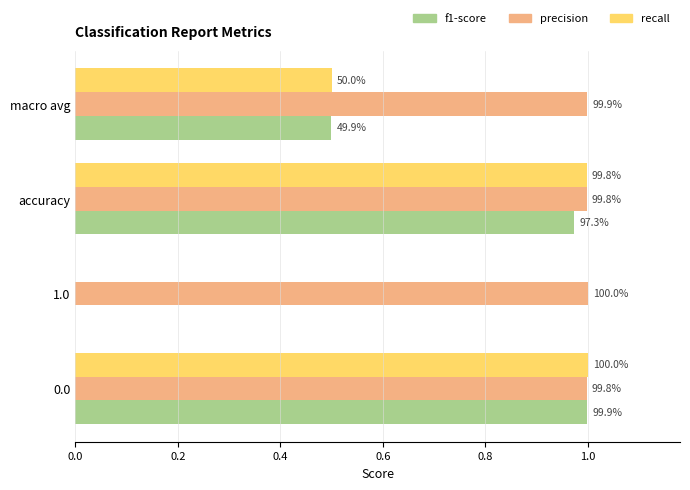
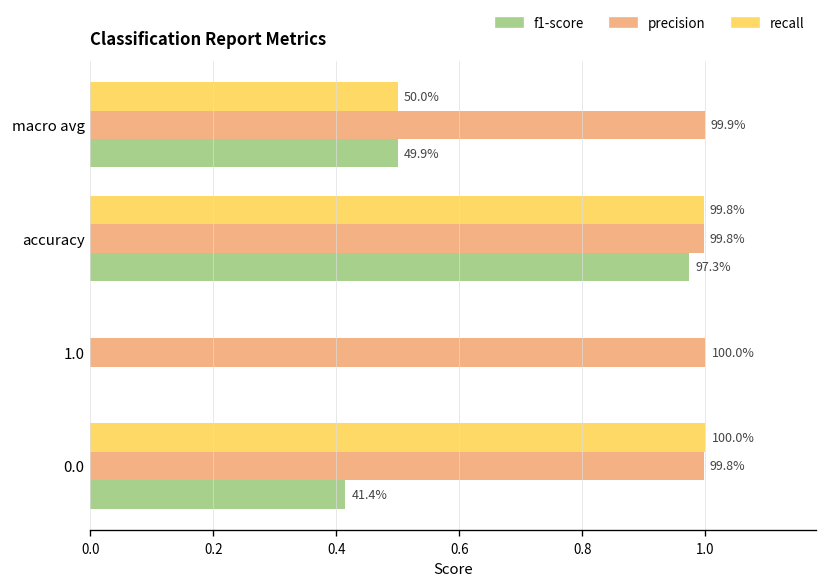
  {
    "f1-score": {
      "macro avg": "49.9%",
      "accuracy": "97.3%",
-     "0.0": "99.9%"
+     "0.0": "41.4%"
    }
  }
